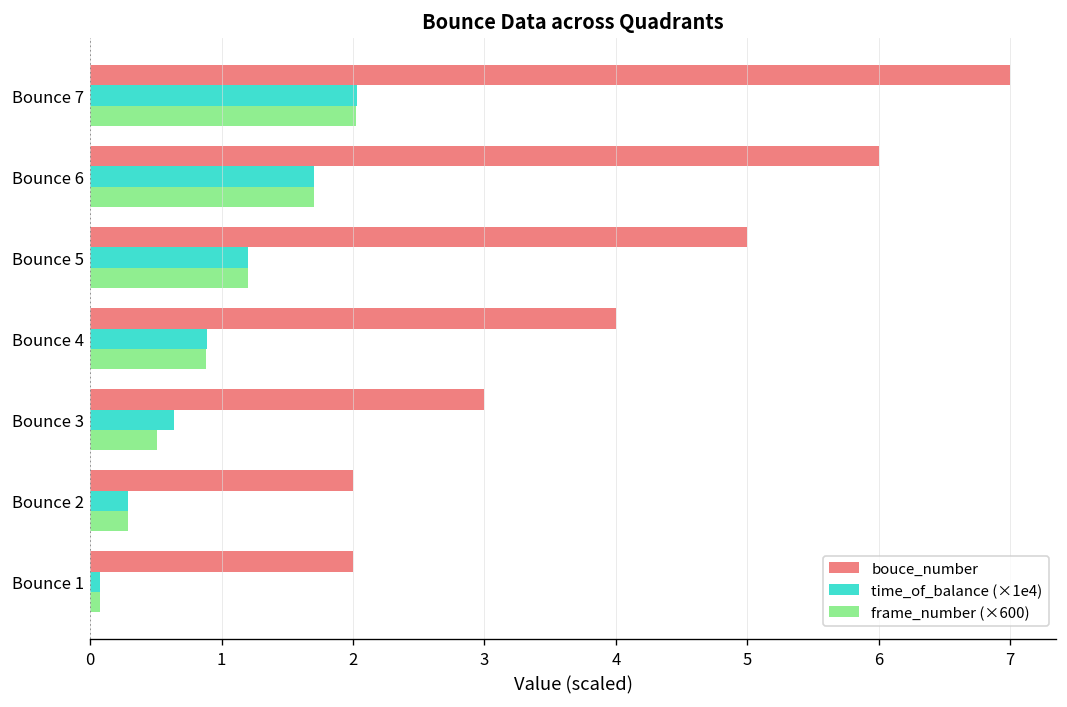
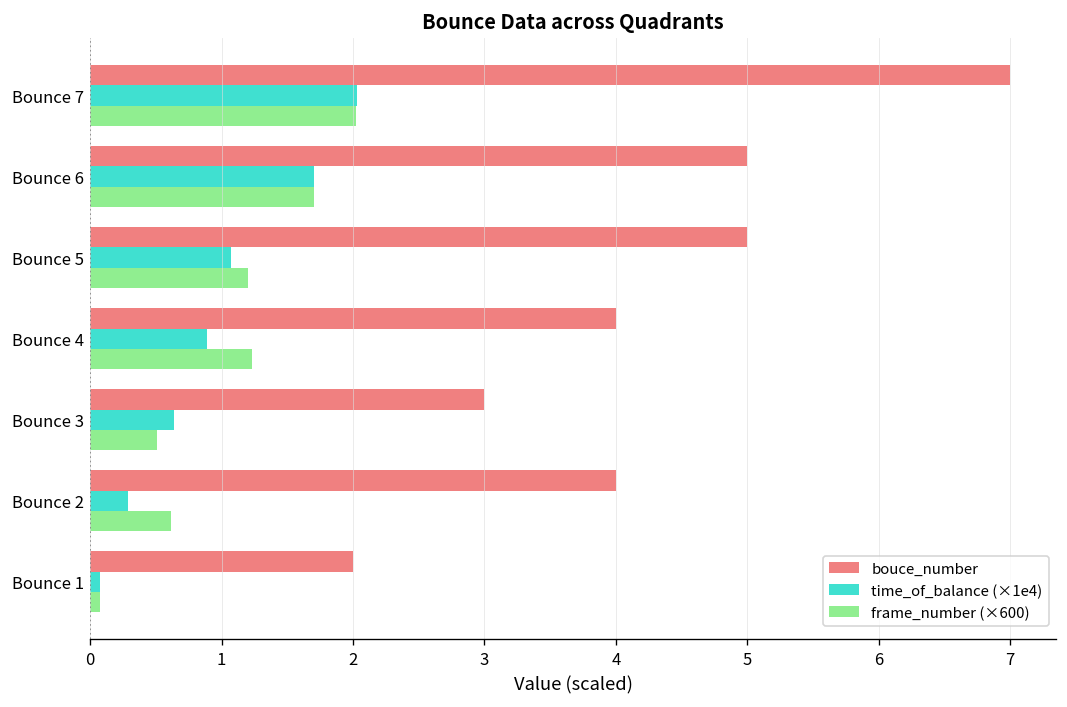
  {
    "bouce_number": {
      "Bounce 7": 7,
-     "Bounce 6": 6,
+     "Bounce 6": 5,
      "Bounce 5": 5,
      "Bounce 4": 4,
      "Bounce 3": 3,
-     "Bounce 2": 2,
+     "Bounce 2": 4,
      "Bounce 1": 2
    },
    "time_of_balance (×1e4)": {
      "Bounce 7": 2.03,
      "Bounce 6": 1.71,
-     "Bounce 5": 1.20,
+     "Bounce 5": 1.07,
      "Bounce 4": 0.89,
      "Bounce 3": 0.64,
      "Bounce 2": 0.29,
      "Bounce 1": 0.07
    },
    "frame_number (×600)": {
      "Bounce 7": 2.03,
      "Bounce 6": 1.70,
      "Bounce 5": 1.20,
-     "Bounce 4": 0.89,
+     "Bounce 4": 1.23,
      "Bounce 3": 0.51,
-     "Bounce 2": 0.29,
+     "Bounce 2": 0.61,
      "Bounce 1": 0.07
    }
  }
